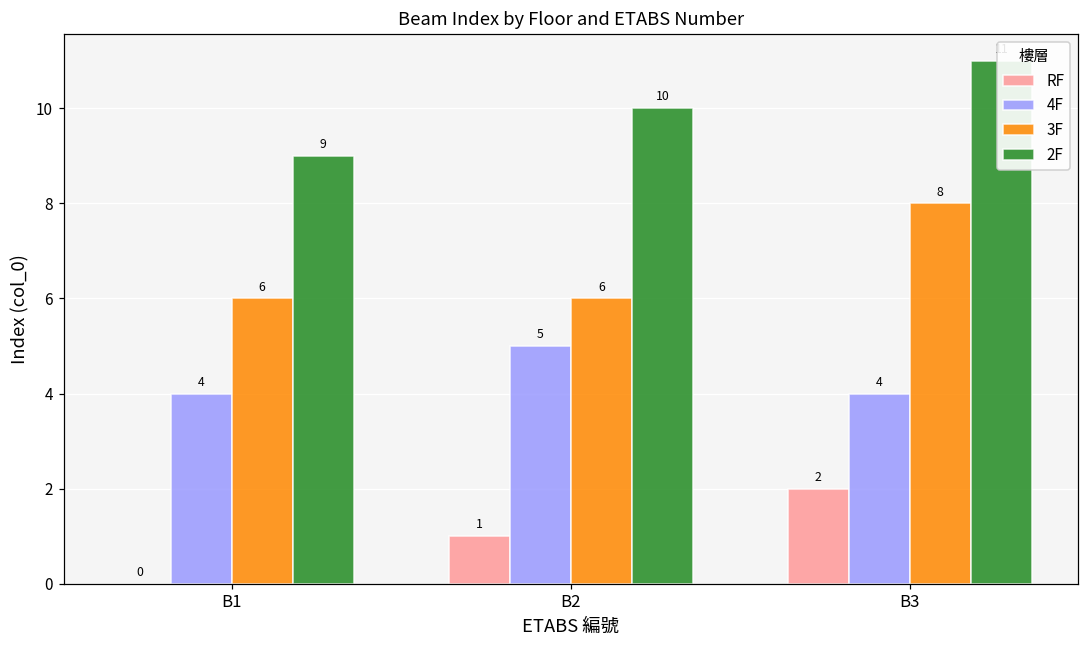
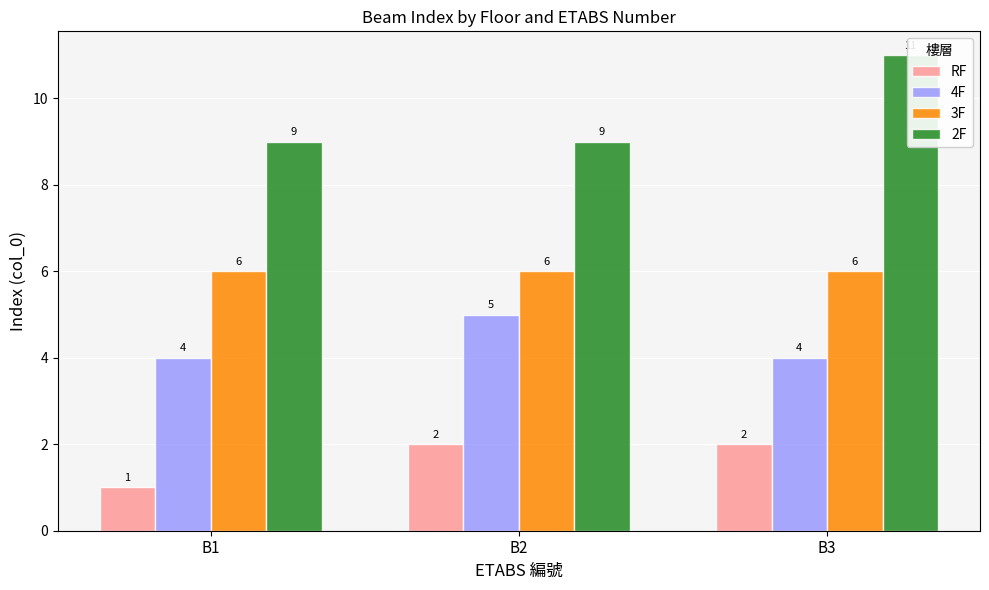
  {
    "RF": {
-     "B1": 0,
-     "B2": 1,
+     "B1": 1,
+     "B2": 2,
      "B3": 2
    },
    "4F": {
      "B1": 4,
      "B2": 5,
      "B3": 4
    },
    "3F": {
      "B1": 6,
      "B2": 6,
-     "B3": 8
+     "B3": 6
    },
    "2F": {
      "B1": 9,
-     "B2": 10
+     "B2": 9
    }
  }
